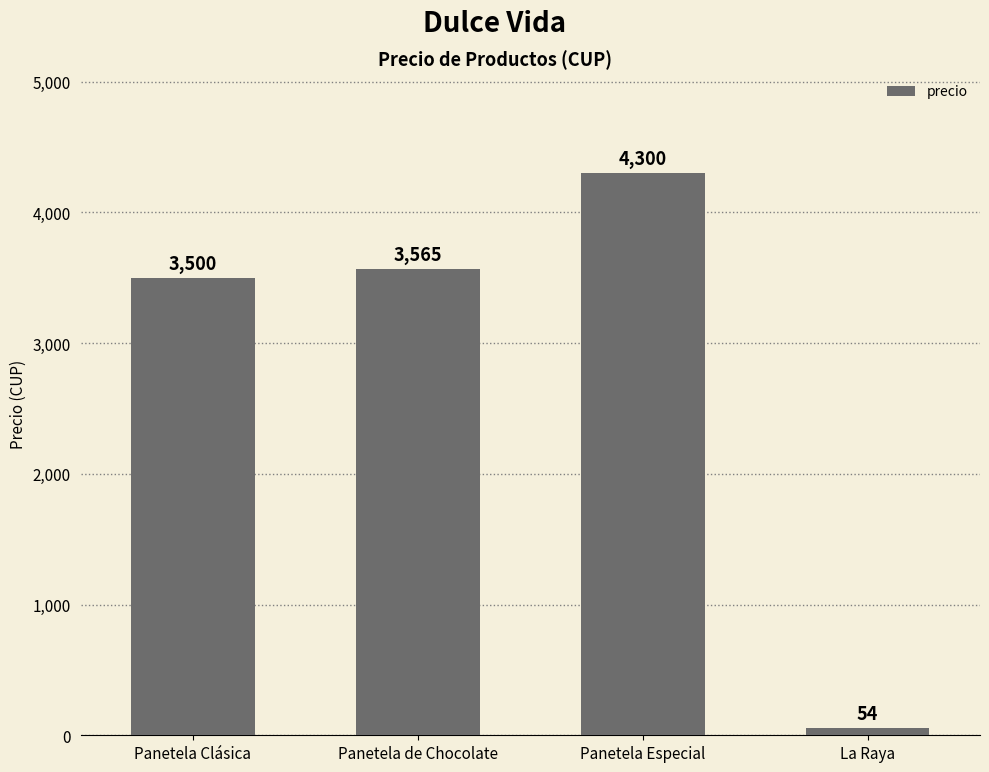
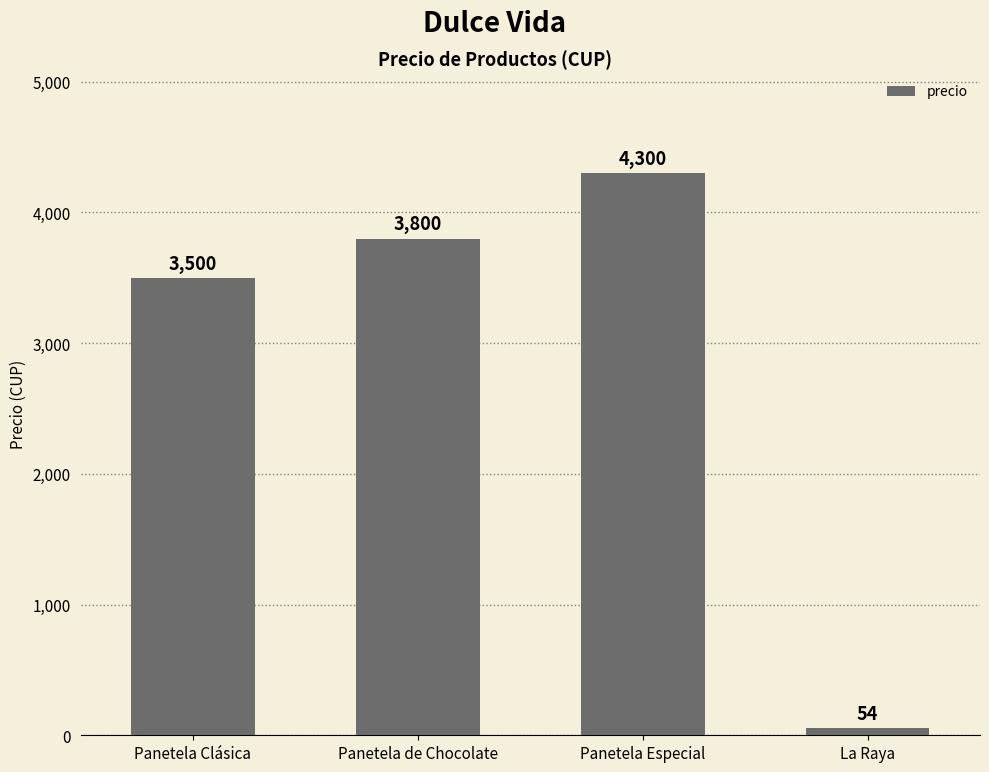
  {
    "Panetela Clásica": "3,500",
-   "Panetela de Chocolate": "3,565",
+   "Panetela de Chocolate": "3,800",
    "Panetela Especial": "4,300",
    "La Raya": "54"
  }
